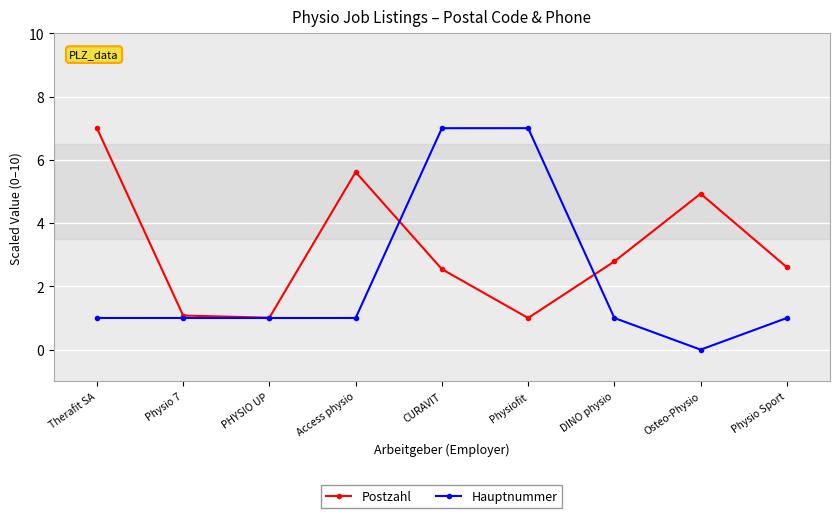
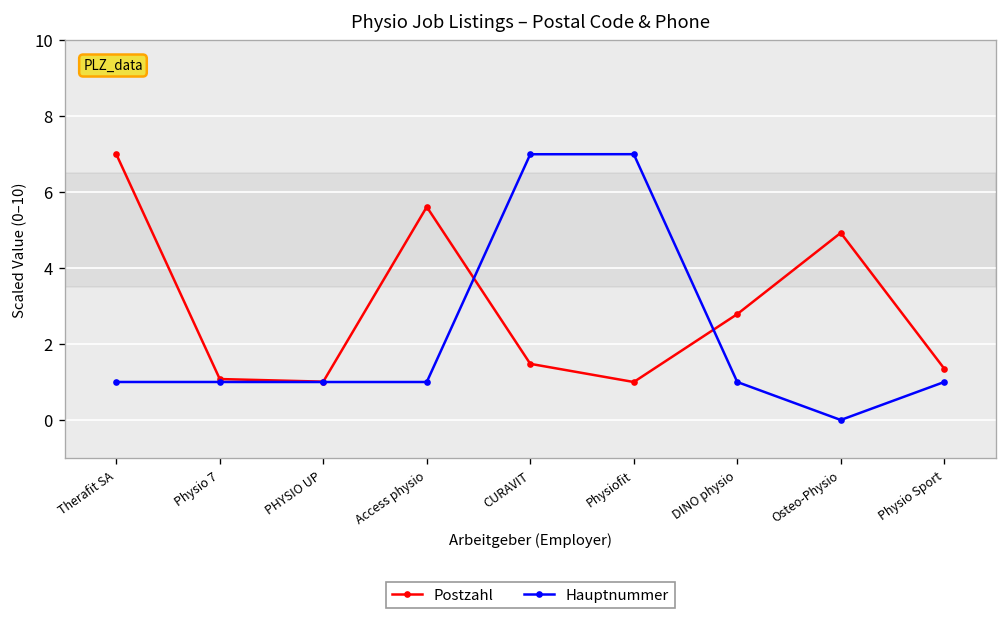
  {
    "Postzahl": {
      "Therafit SA": 7.0,
      "Access physio": 5.6,
-     "CURAVIT": 2.5,
+     "CURAVIT": 1.5,
      "Physiofit": 1.0,
      "DINO physio": 2.8,
      "Osteo-Physio": 4.9,
-     "Physio Sport": 2.6
+     "Physio Sport": 1.4
    },
    "Hauptnummer": {
      "Therafit SA": 1.0,
      "Access physio": 1.0,
      "CURAVIT": 7.0,
      "Physiofit": 7.0,
      "DINO physio": 1.0,
      "Osteo-Physio": 0.0,
      "Physio Sport": 1.0
    }
  }
